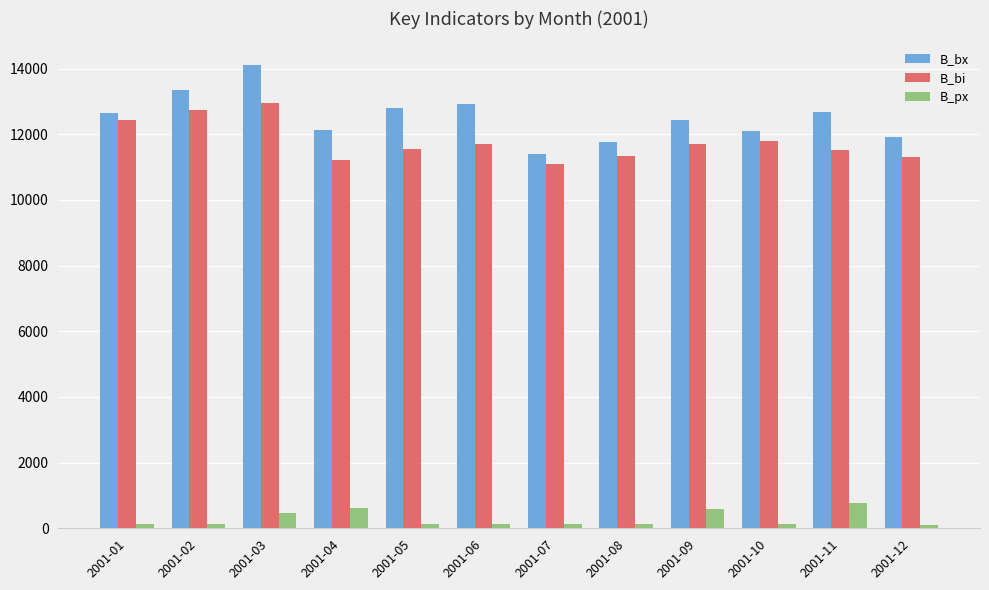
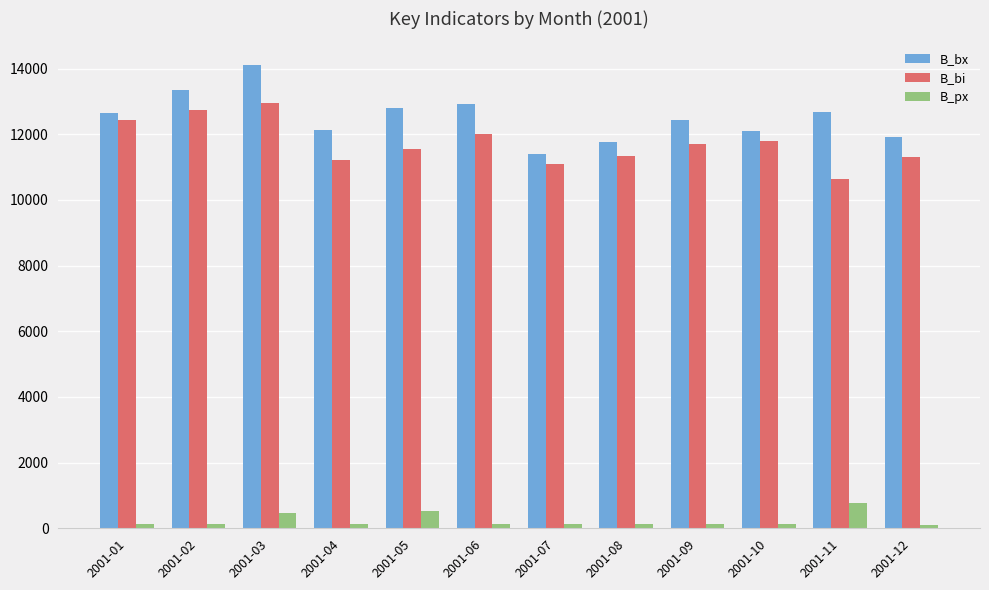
  {
    "B_bx": {
      "2001-01": 12600,
      "2001-02": 13400,
      "2001-03": 14100,
      "2001-04": 12100,
      "2001-05": 12800,
      "2001-06": 12900,
      "2001-07": 11400,
      "2001-08": 11800,
      "2001-09": 12400,
      "2001-10": 12100,
      "2001-11": 12700,
      "2001-12": 11900
    },
    "B_bi": {
      "2001-01": 12400,
      "2001-02": 12700,
      "2001-03": 13000,
      "2001-04": 11200,
      "2001-05": 11600,
-     "2001-06": 11700,
+     "2001-06": 12000,
      "2001-07": 11100,
      "2001-08": 11300,
      "2001-09": 11700,
      "2001-10": 11800,
-     "2001-11": 11500,
+     "2001-11": 10600,
      "2001-12": 11300
    },
    "B_px": {
      "2001-01": 100,
      "2001-02": 100,
      "2001-03": 500,
-     "2001-04": 600,
-     "2001-05": 100,
+     "2001-04": 100,
+     "2001-05": 500,
      "2001-06": 100,
      "2001-07": 100,
      "2001-08": 100,
-     "2001-09": 600,
+     "2001-09": 100,
      "2001-10": 100,
      "2001-11": 800,
      "2001-12": 100
    }
  }
